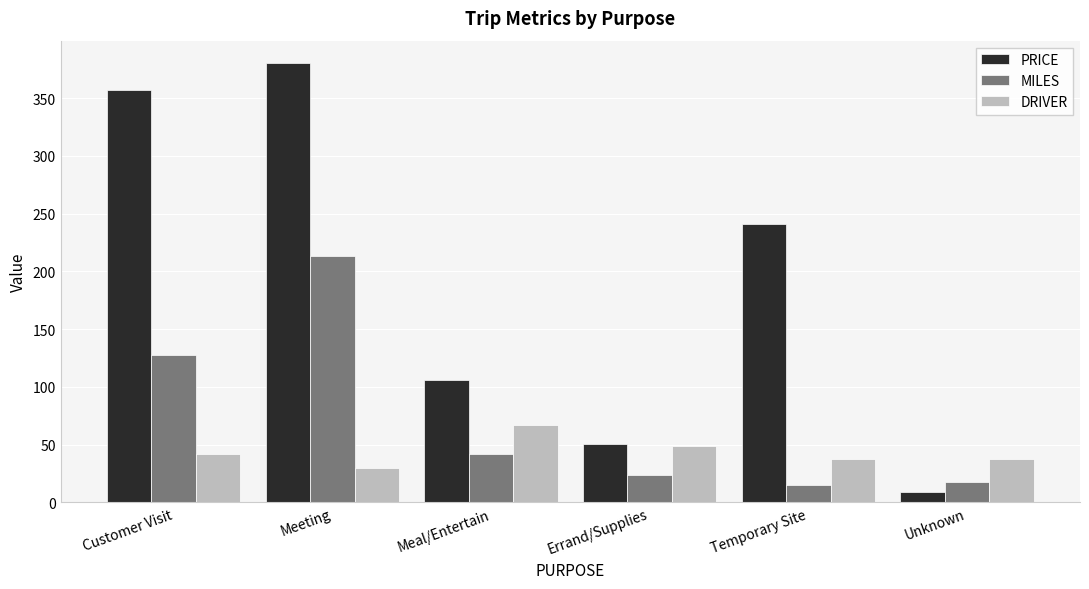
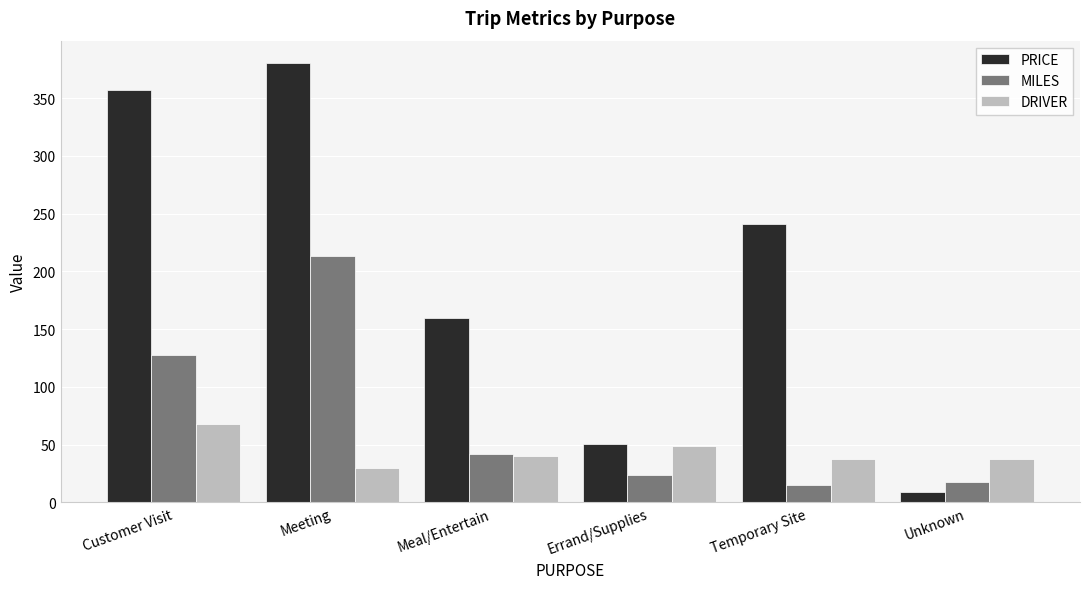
  {
    "PRICE": {
      "Customer Visit": 357,
      "Meeting": 381,
-     "Meal/Entertain": 106,
+     "Meal/Entertain": 160,
      "Errand/Supplies": 51,
      "Temporary Site": 241,
      "Unknown": 9
    },
    "MILES": {
      "Customer Visit": 127,
      "Meeting": 214,
      "Meal/Entertain": 42,
      "Errand/Supplies": 24,
      "Temporary Site": 15,
      "Unknown": 18
    },
    "DRIVER": {
-     "Customer Visit": 42,
+     "Customer Visit": 68,
      "Meeting": 30,
-     "Meal/Entertain": 67,
+     "Meal/Entertain": 40,
      "Errand/Supplies": 49,
      "Temporary Site": 38,
      "Unknown": 38
    }
  }
